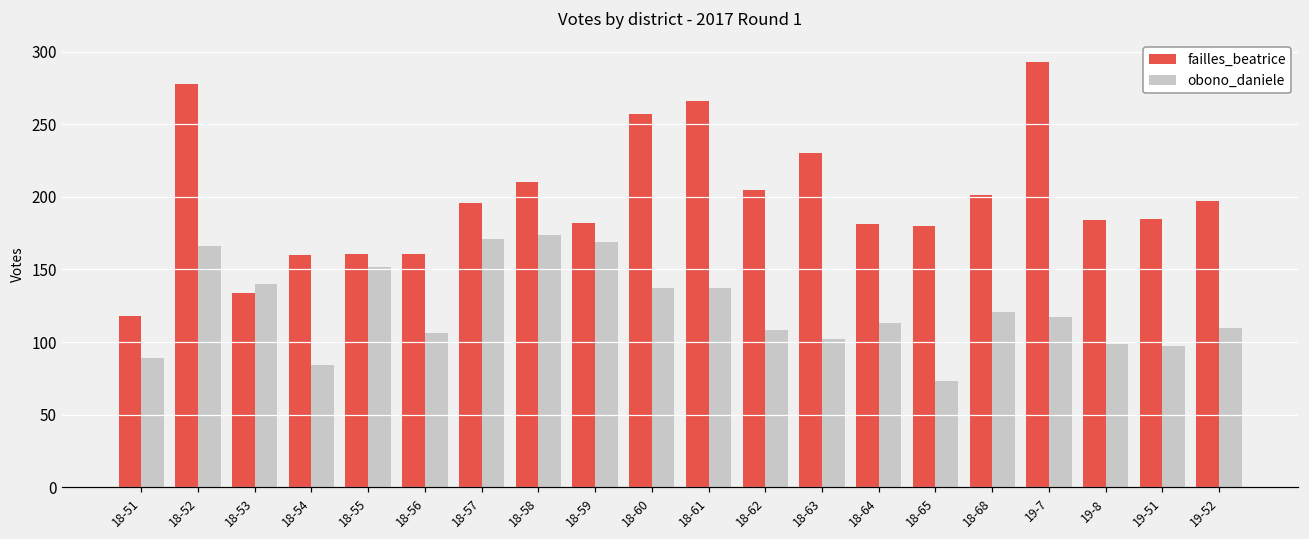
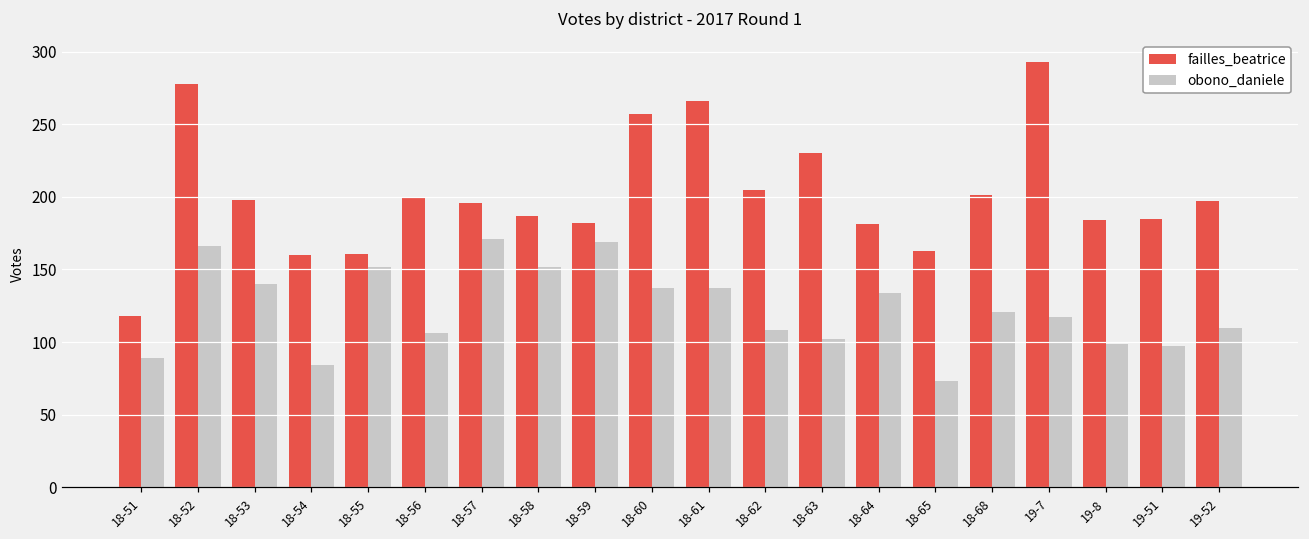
  {
    "failles_beatrice": {
      "18-51": 118,
      "18-52": 278,
-     "18-53": 134,
+     "18-53": 198,
      "18-54": 160,
      "18-55": 161,
-     "18-56": 161,
+     "18-56": 199,
      "18-57": 196,
-     "18-58": 210,
+     "18-58": 187,
      "18-59": 182,
      "18-60": 257,
      "18-61": 266,
      "18-62": 205,
      "18-63": 230,
      "18-64": 181,
-     "18-65": 180,
+     "18-65": 163,
      "18-68": 201,
      "19-7": 293,
      "19-8": 184,
      "19-51": 185,
      "19-52": 197
    },
    "obono_daniele": {
      "18-51": 89,
      "18-52": 166,
      "18-53": 140,
      "18-54": 84,
      "18-55": 152,
      "18-56": 106,
      "18-57": 171,
-     "18-58": 174,
+     "18-58": 152,
      "18-59": 169,
      "18-60": 137,
      "18-61": 137,
      "18-62": 108,
      "18-63": 102,
-     "18-64": 113,
+     "18-64": 134,
      "18-65": 73,
      "18-68": 121,
      "19-7": 117,
      "19-8": 99,
      "19-51": 97,
      "19-52": 110
    }
  }
